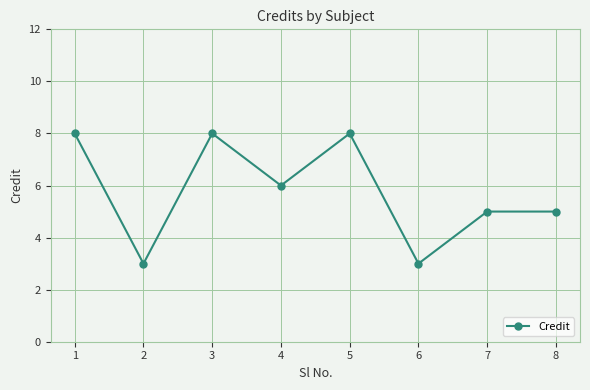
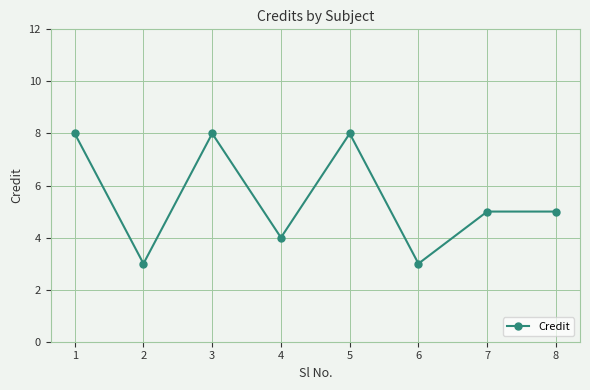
  {
    "1": 8,
    "2": 3,
    "3": 8,
-   "4": 6,
+   "4": 4,
    "5": 8,
    "6": 3,
    "7": 5,
    "8": 5
  }
